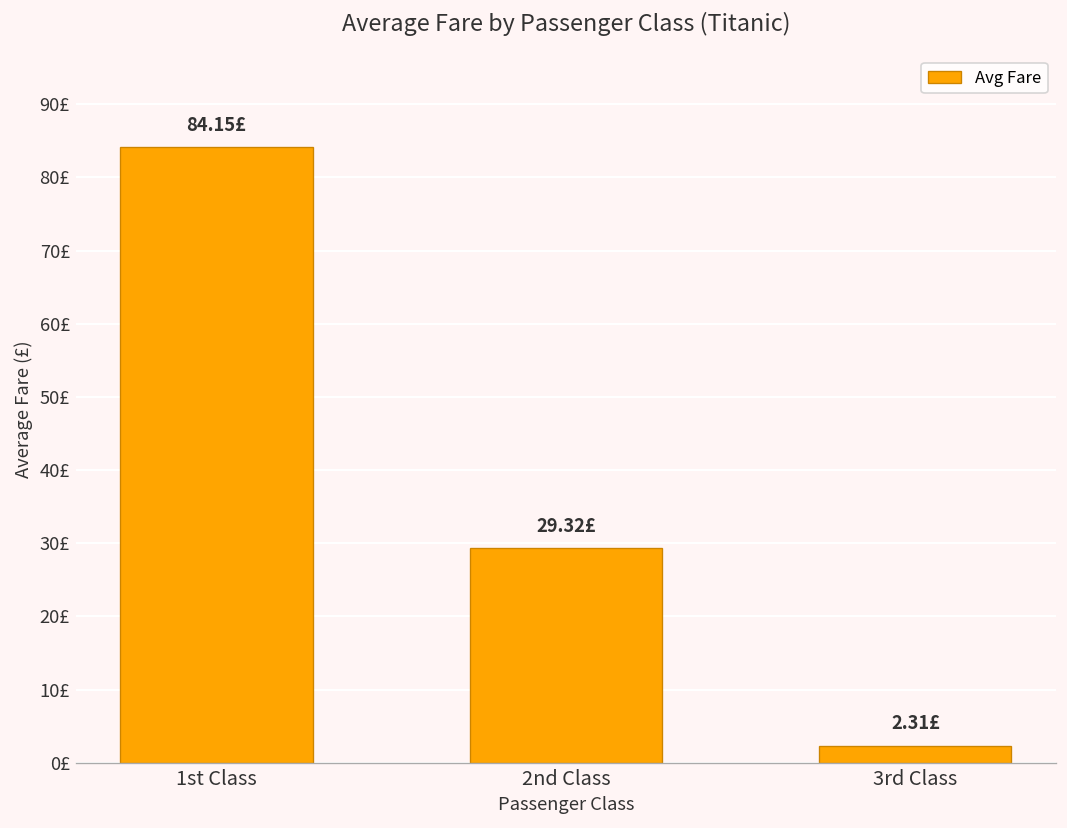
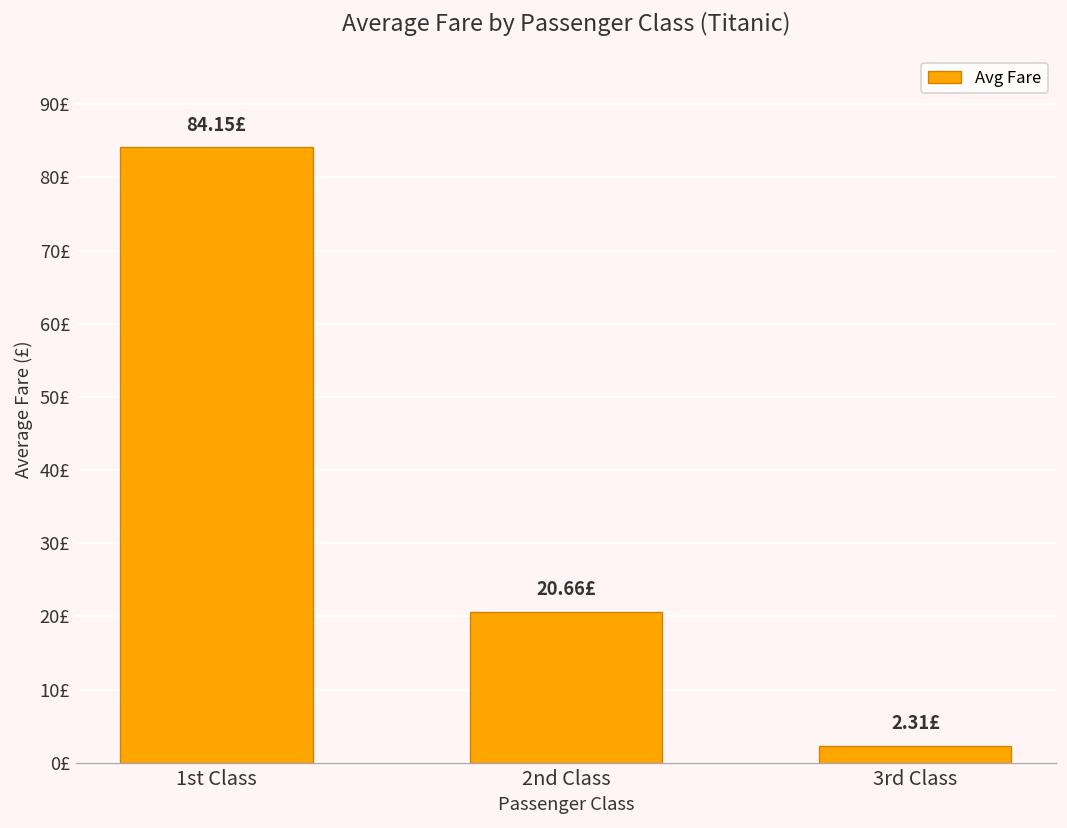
  {
    "1st Class": "84.15£",
-   "2nd Class": "29.32£",
+   "2nd Class": "20.66£",
    "3rd Class": "2.31£"
  }
